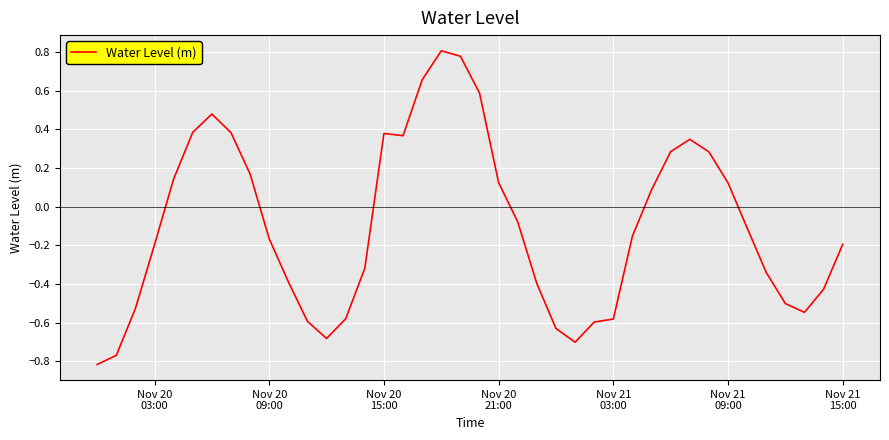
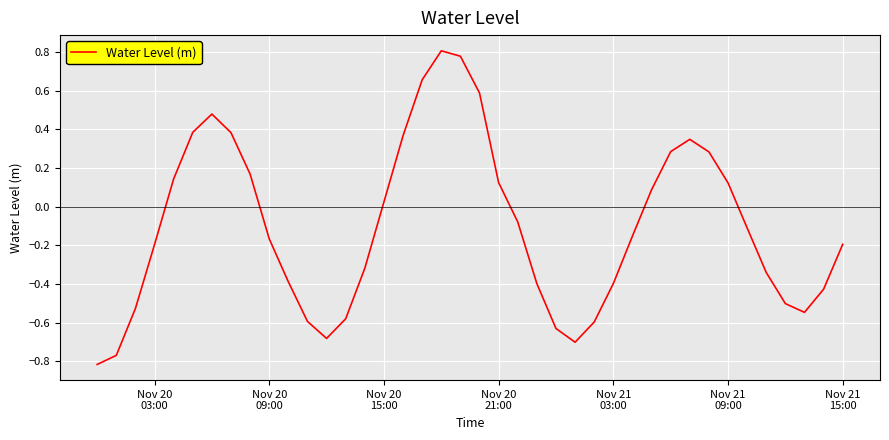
  {
    "Nov 20 03:00": -0.20,
    "Nov 20 09:00": -0.17,
-   "Nov 20 15:00": 0.38,
+   "Nov 20 15:00": 0.02,
    "Nov 20 21:00": 0.12,
-   "Nov 21 03:00": -0.58,
+   "Nov 21 03:00": -0.40,
    "Nov 21 09:00": 0.12,
    "Nov 21 15:00": -0.20
  }
